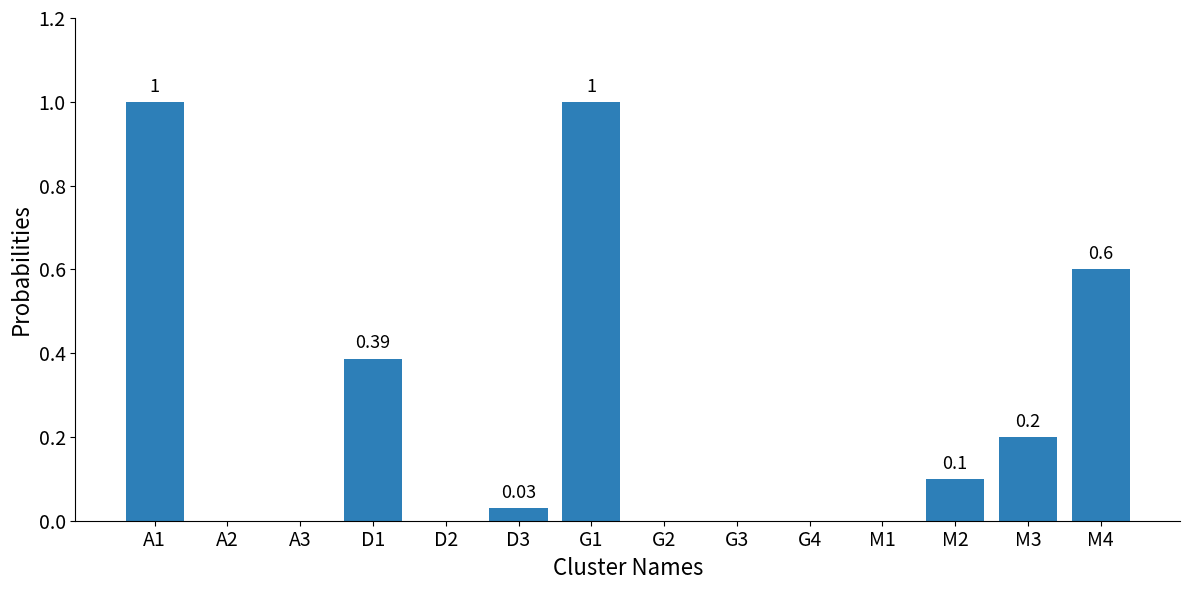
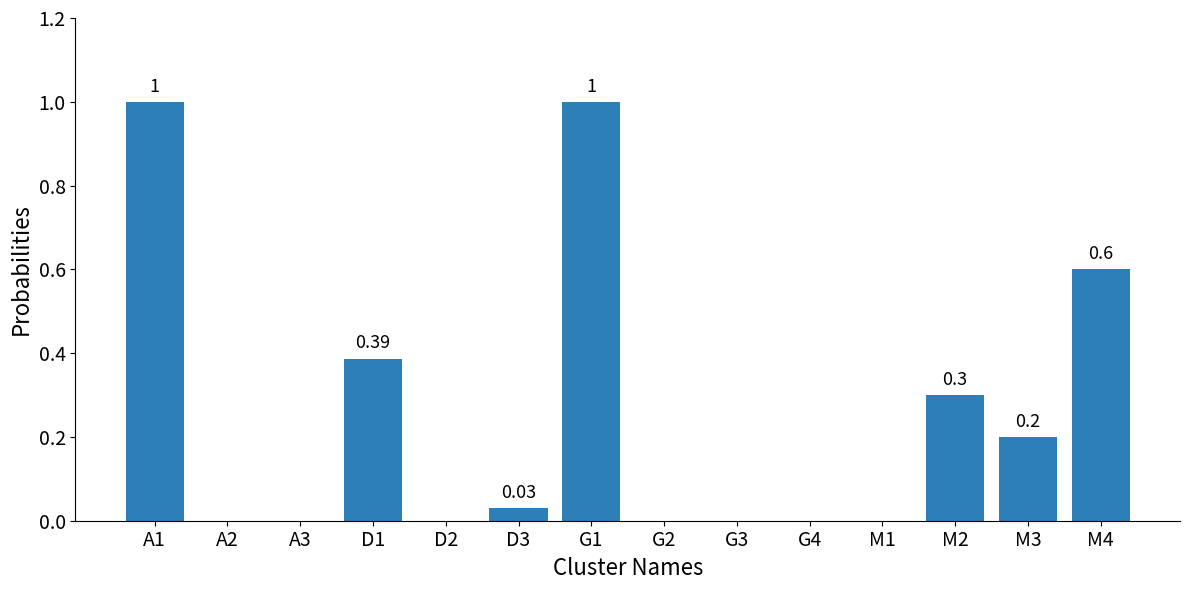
  {
    "A1": 1,
    "D1": 0.39,
    "D3": 0.03,
    "G1": 1,
-   "M2": 0.1,
+   "M2": 0.3,
    "M3": 0.2,
    "M4": 0.6
  }
